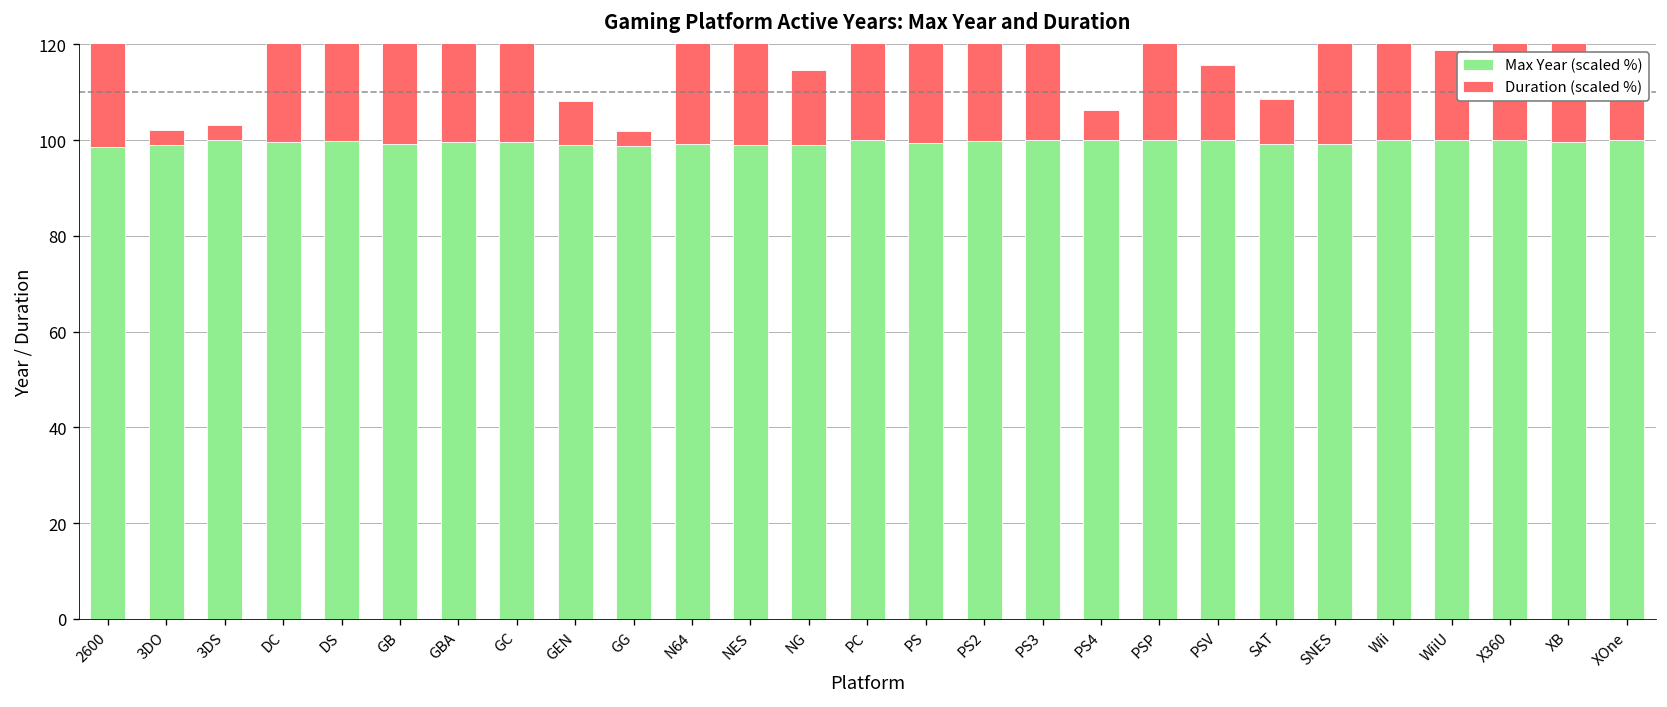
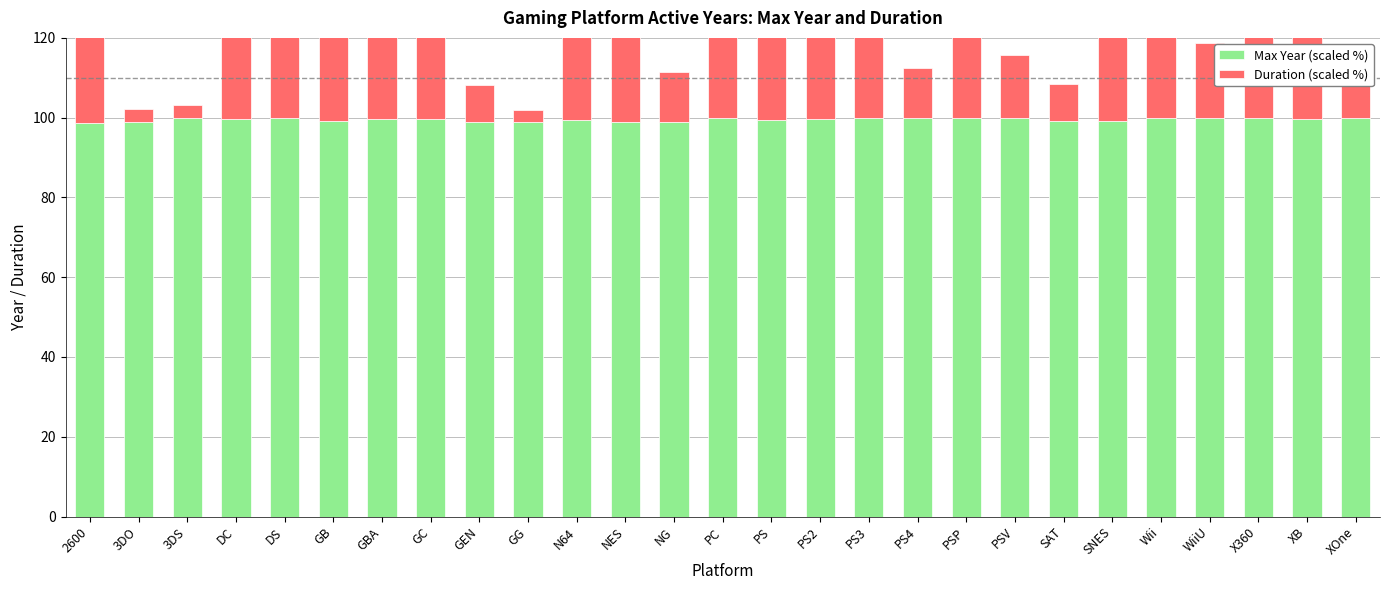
  {
    "Max Year (scaled %)": {
      "2600": 99,
      "3DO": 99,
      "3DS": 100,
      "DC": 100,
      "DS": 100,
      "GB": 99,
      "GBA": 100,
      "GC": 100,
      "GEN": 99,
      "GG": 99,
      "N64": 99,
      "NES": 99,
      "NG": 99,
      "PC": 100,
      "PS": 99,
      "PS2": 100,
      "PS3": 100,
      "PS4": 100,
      "PSP": 100,
      "PSV": 100,
      "SAT": 99,
      "SNES": 99,
      "Wii": 100,
      "WiiU": 100,
      "X360": 100,
      "XB": 100,
      "XOne": 100
    },
    "Duration (scaled %)": {
      "3DO": 3,
      "3DS": 3,
      "GEN": 9,
      "GG": 3,
-     "NG": 16,
-     "PS4": 6,
+     "NG": 13,
+     "PS4": 13,
      "PSV": 16,
      "SAT": 9,
      "WiiU": 19
    }
  }
